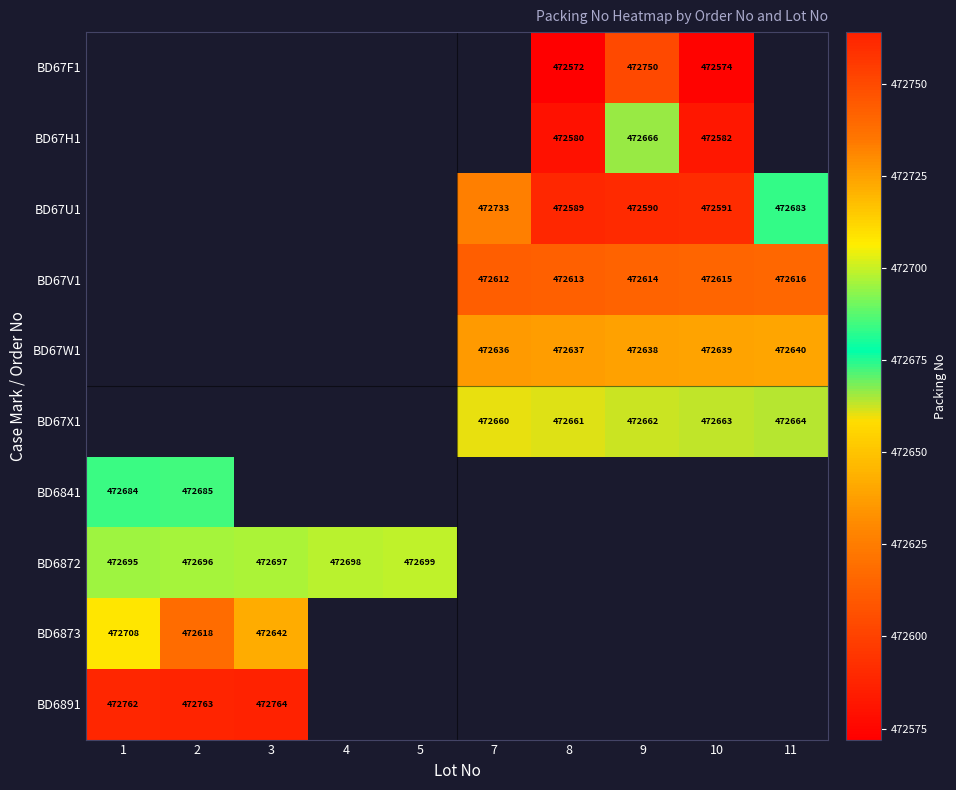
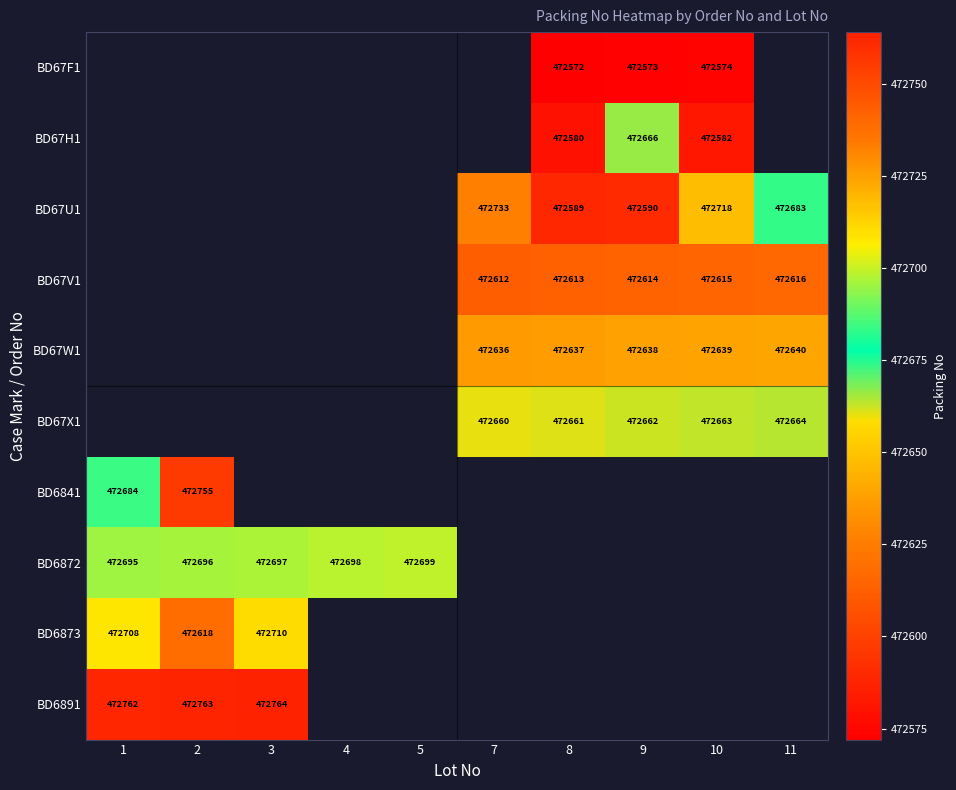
  {
    "BD67F1": {
      "8": 472572,
-     "9": 472750,
+     "9": 472573,
      "10": 472574
    },
    "BD67H1": {
      "8": 472580,
      "9": 472666,
      "10": 472582
    },
    "BD67U1": {
      "7": 472733,
      "8": 472589,
      "9": 472590,
-     "10": 472591,
+     "10": 472718,
      "11": 472683
    },
    "BD67V1": {
      "7": 472612,
      "8": 472613,
      "9": 472614,
      "10": 472615,
      "11": 472616
    },
    "BD67W1": {
      "7": 472636,
      "8": 472637,
      "9": 472638,
      "10": 472639,
      "11": 472640
    },
    "BD67X1": {
      "7": 472660,
      "8": 472661,
      "9": 472662,
      "10": 472663,
      "11": 472664
    },
    "BD6841": {
      "1": 472684,
-     "2": 472685
+     "2": 472755
    },
    "BD6872": {
      "1": 472695,
      "2": 472696,
      "3": 472697,
      "4": 472698,
      "5": 472699
    },
    "BD6873": {
      "1": 472708,
      "2": 472618,
-     "3": 472642
+     "3": 472710
    },
    "BD6891": {
      "1": 472762,
      "2": 472763,
      "3": 472764
    }
  }
